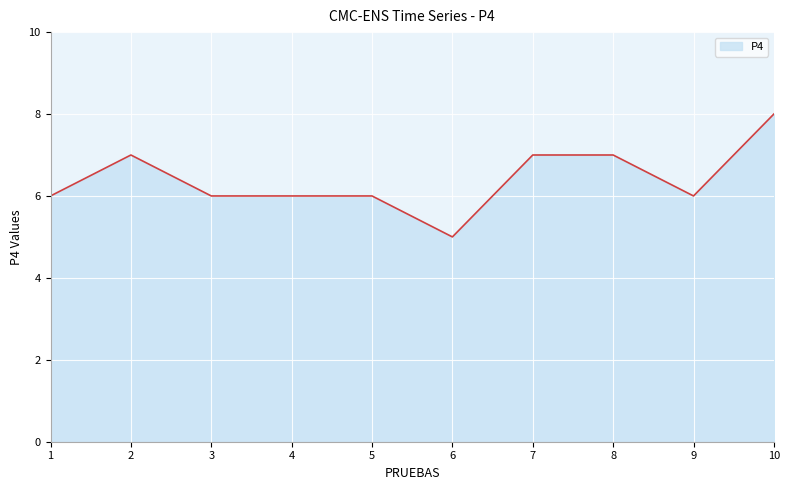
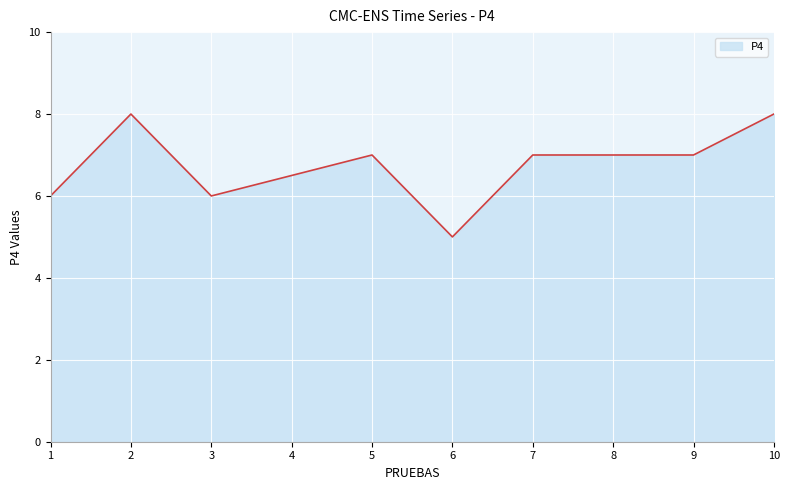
  {
    "1": 6,
-   "2": 7,
+   "2": 8,
    "3": 6,
-   "5": 6,
+   "5": 7,
    "6": 5,
    "7": 7,
    "8": 7,
-   "9": 6,
+   "9": 7,
    "10": 8
  }
